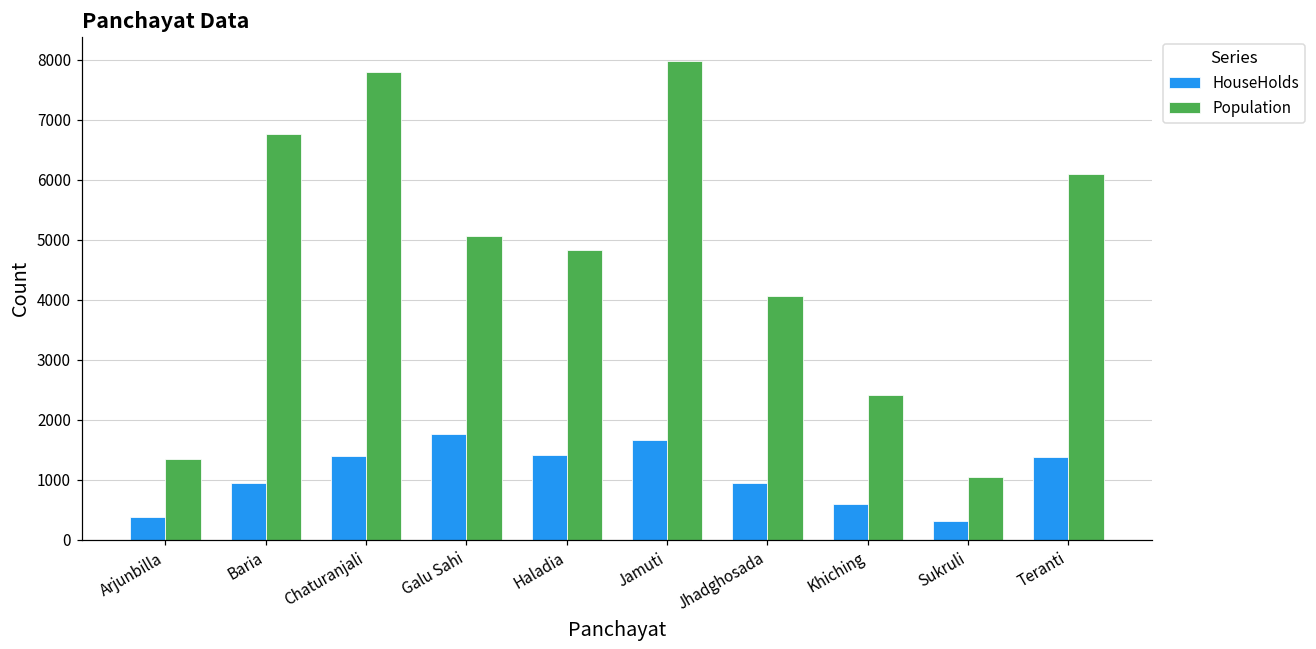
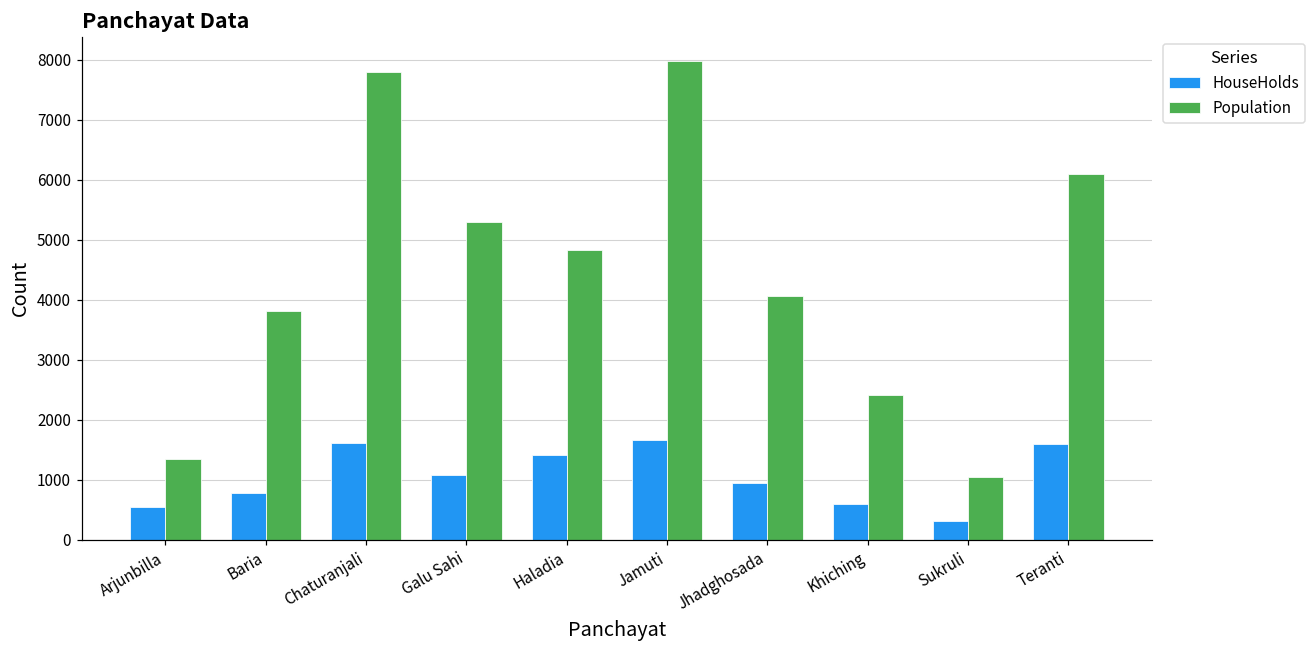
  {
    "HouseHolds": {
-     "Arjunbilla": 400,
-     "Baria": 900,
-     "Chaturanjali": 1400,
-     "Galu Sahi": 1800,
+     "Arjunbilla": 600,
+     "Baria": 800,
+     "Chaturanjali": 1600,
+     "Galu Sahi": 1100,
      "Haladia": 1400,
      "Jamuti": 1700,
      "Jhadghosada": 900,
      "Khiching": 600,
      "Sukruli": 300,
-     "Teranti": 1400
+     "Teranti": 1600
    },
    "Population": {
      "Arjunbilla": 1300,
-     "Baria": 6800,
+     "Baria": 3800,
      "Chaturanjali": 7800,
-     "Galu Sahi": 5100,
+     "Galu Sahi": 5300,
      "Haladia": 4800,
      "Jamuti": 8000,
      "Jhadghosada": 4100,
      "Khiching": 2400,
      "Sukruli": 1100,
      "Teranti": 6100
    }
  }
